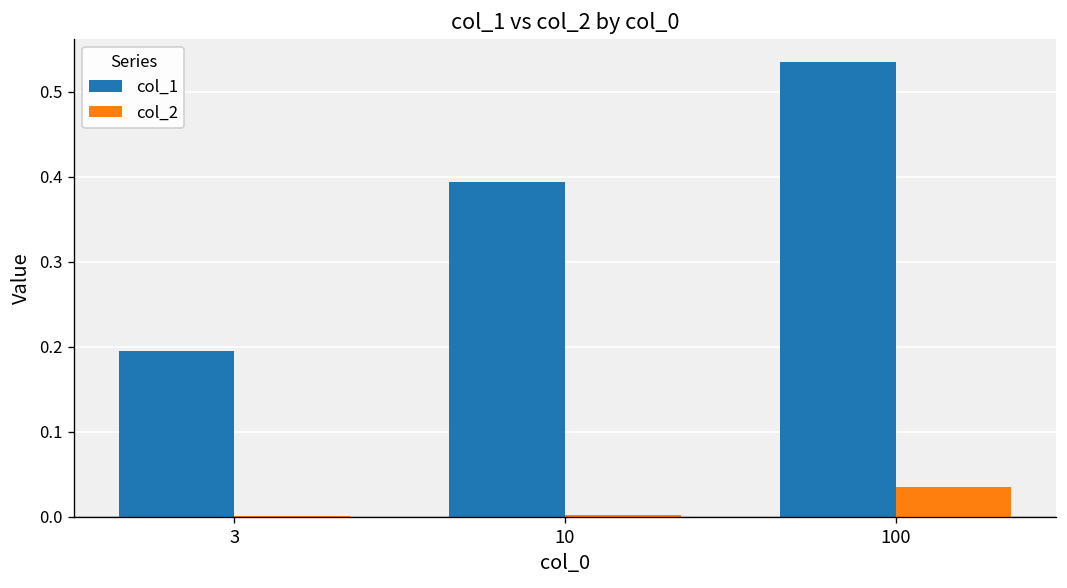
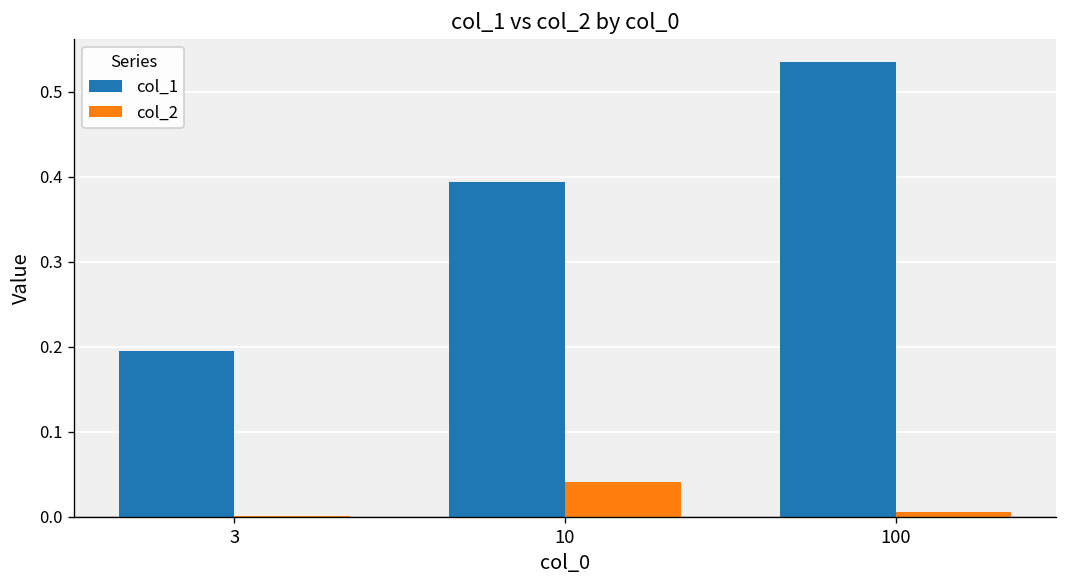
  {
    "col_1": {
      "3": 0.20,
      "10": 0.39,
      "100": 0.54
    },
    "col_2": {
-     "10": 0.00,
-     "100": 0.03
+     "10": 0.04,
+     "100": 0.01
    }
  }
